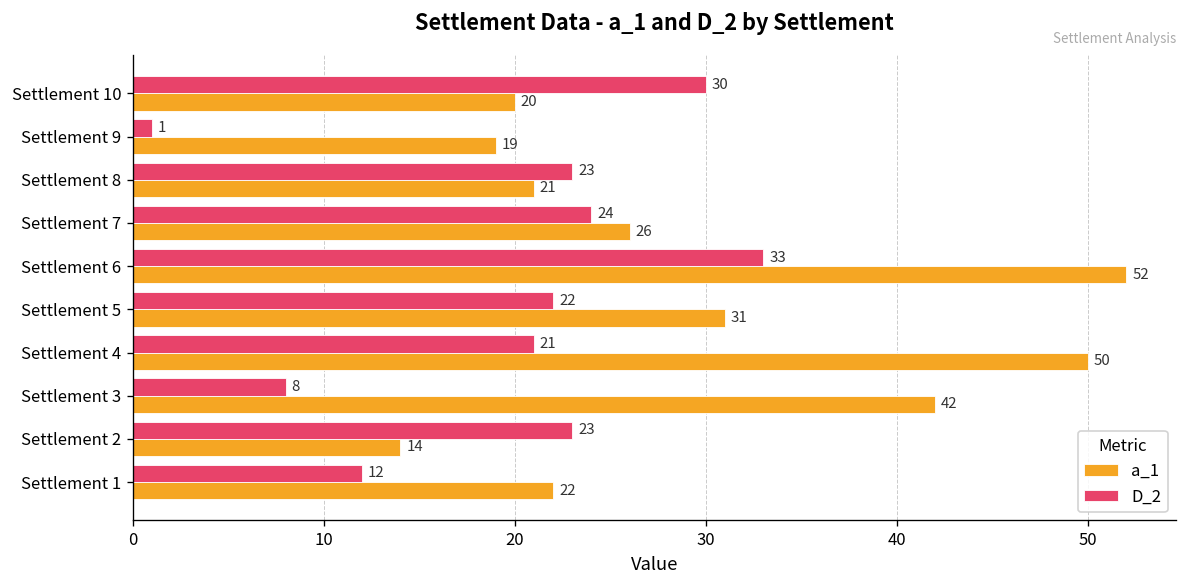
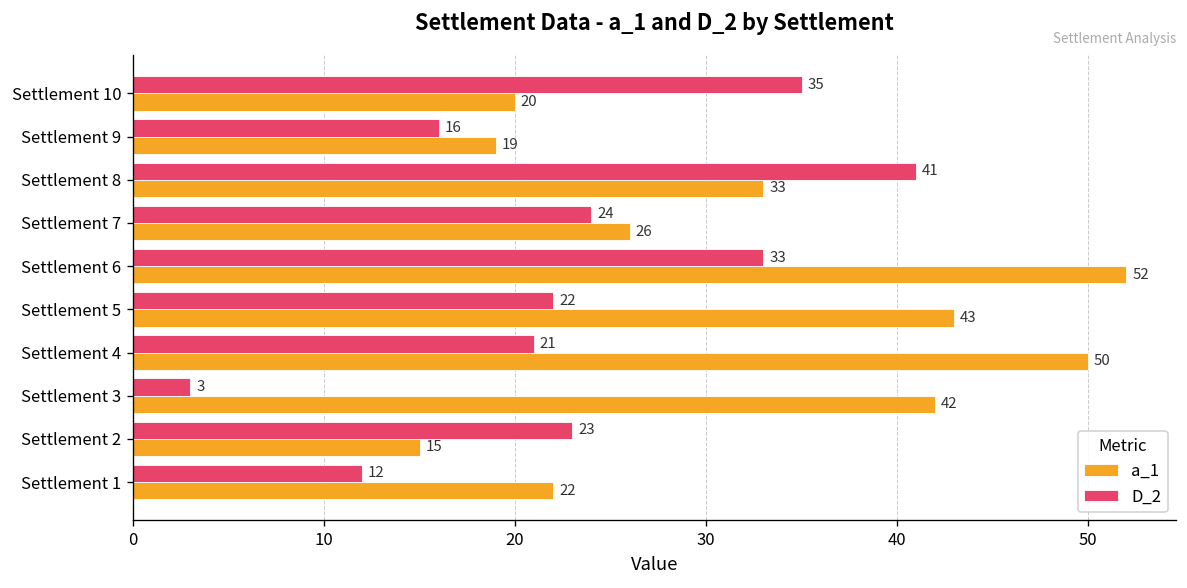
  {
    "a_1": {
      "Settlement 10": 20,
      "Settlement 9": 19,
-     "Settlement 8": 21,
+     "Settlement 8": 33,
      "Settlement 7": 26,
      "Settlement 6": 52,
-     "Settlement 5": 31,
+     "Settlement 5": 43,
      "Settlement 4": 50,
      "Settlement 3": 42,
-     "Settlement 2": 14,
+     "Settlement 2": 15,
      "Settlement 1": 22
    },
    "D_2": {
-     "Settlement 10": 30,
-     "Settlement 9": 1,
-     "Settlement 8": 23,
+     "Settlement 10": 35,
+     "Settlement 9": 16,
+     "Settlement 8": 41,
      "Settlement 7": 24,
      "Settlement 6": 33,
      "Settlement 5": 22,
      "Settlement 4": 21,
-     "Settlement 3": 8,
+     "Settlement 3": 3,
      "Settlement 2": 23,
      "Settlement 1": 12
    }
  }
